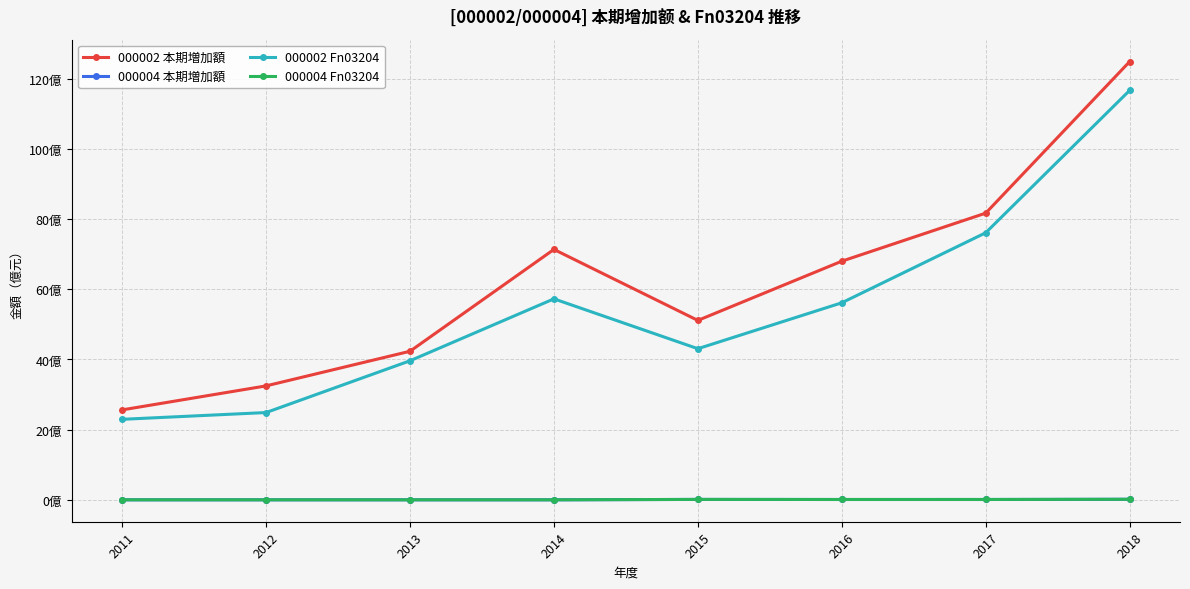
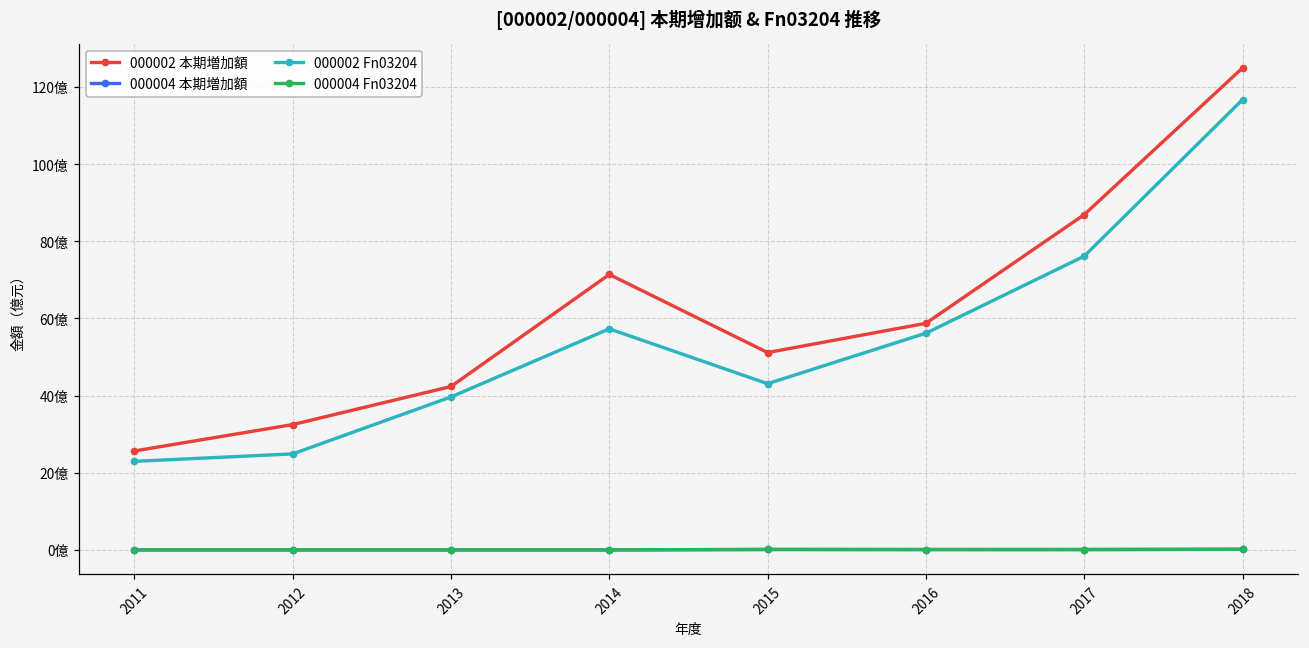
  {
    "000002 本期増加額": {
      "2011": "26億",
      "2012": "32億",
      "2013": "42億",
      "2014": "71億",
      "2015": "51億",
-     "2016": "68億",
-     "2017": "82億",
+     "2016": "59億",
+     "2017": "87億",
      "2018": "125億"
    },
    "000004 Fn03204": {
      "2011": "0億",
      "2012": "0億",
      "2013": "0億",
      "2014": "0億",
      "2015": "0億",
      "2016": "0億",
      "2017": "0億",
      "2018": "0億"
    },
    "000002 Fn03204": {
      "2011": "23億",
      "2012": "25億",
      "2013": "40億",
      "2014": "57億",
      "2015": "43億",
      "2016": "56億",
      "2017": "76億",
      "2018": "117億"
    }
  }
